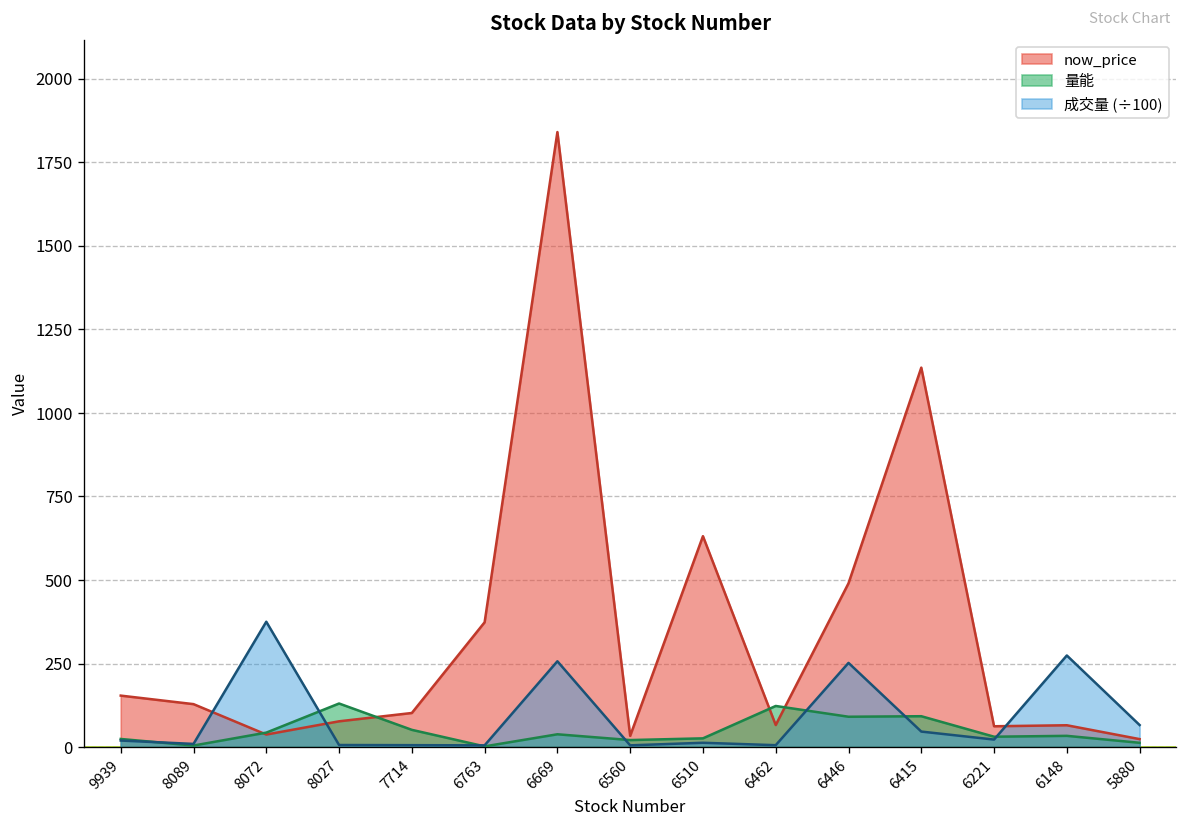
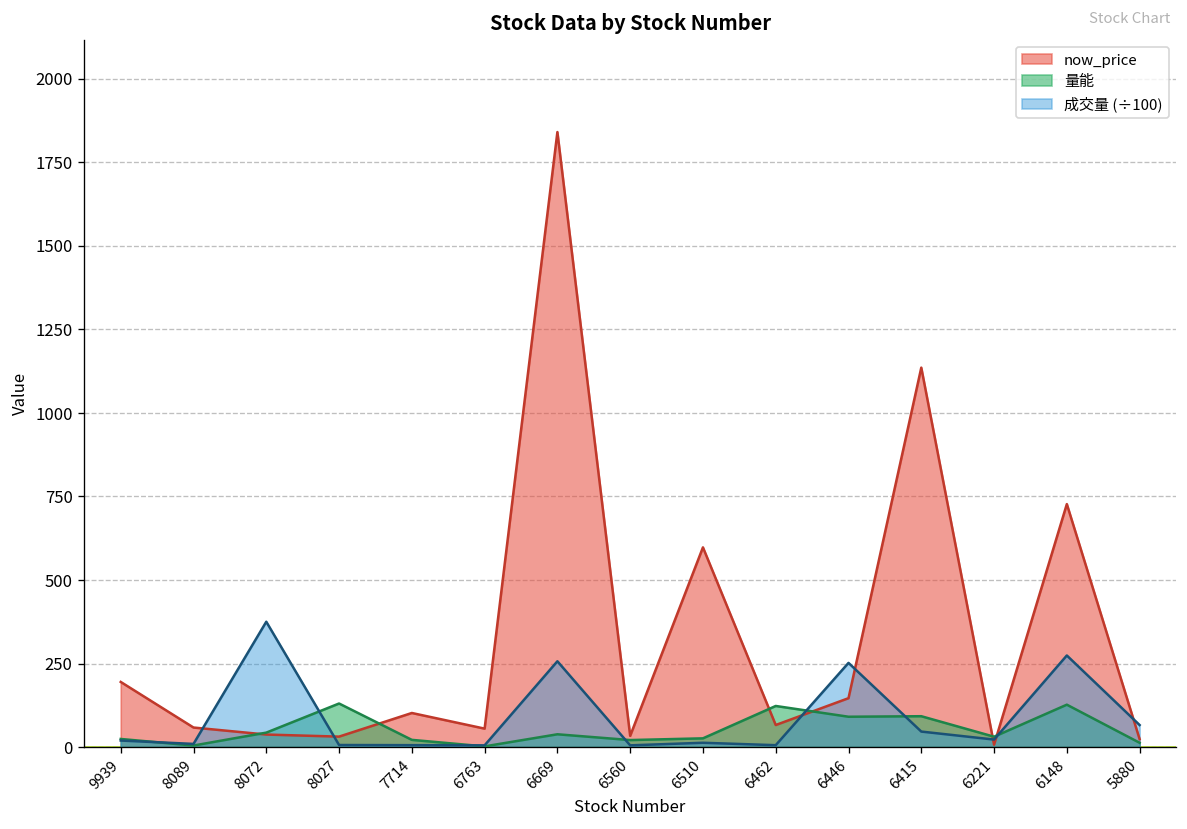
  {
    "now_price": {
-     "9939": 150,
-     "8089": 130,
-     "8027": 80,
+     "9939": 190,
+     "8089": 60,
+     "8027": 30,
      "7714": 100,
-     "6763": 370,
+     "6763": 60,
      "6669": 1840,
      "6560": 30,
-     "6510": 630,
+     "6510": 600,
      "6462": 70,
-     "6446": 490,
+     "6446": 150,
      "6415": 1140,
-     "6221": 60,
-     "6148": 70,
+     "6221": 10,
+     "6148": 730,
      "5880": 20
    },
    "量能": {
      "8027": 130,
-     "7714": 50,
+     "7714": 20,
      "6669": 40,
      "6560": 20,
      "6510": 30,
      "6462": 120,
      "6446": 90,
      "6415": 90,
-     "6148": 30,
+     "6148": 130,
      "5880": 10
    },
    "成交量 (÷100)": {
      "8072": 380,
      "8027": 10,
      "7714": 10,
      "6669": 260,
      "6560": 10,
      "6510": 10,
      "6462": 10,
      "6446": 250,
      "6415": 50,
      "6148": 270,
      "5880": 70
    }
  }
